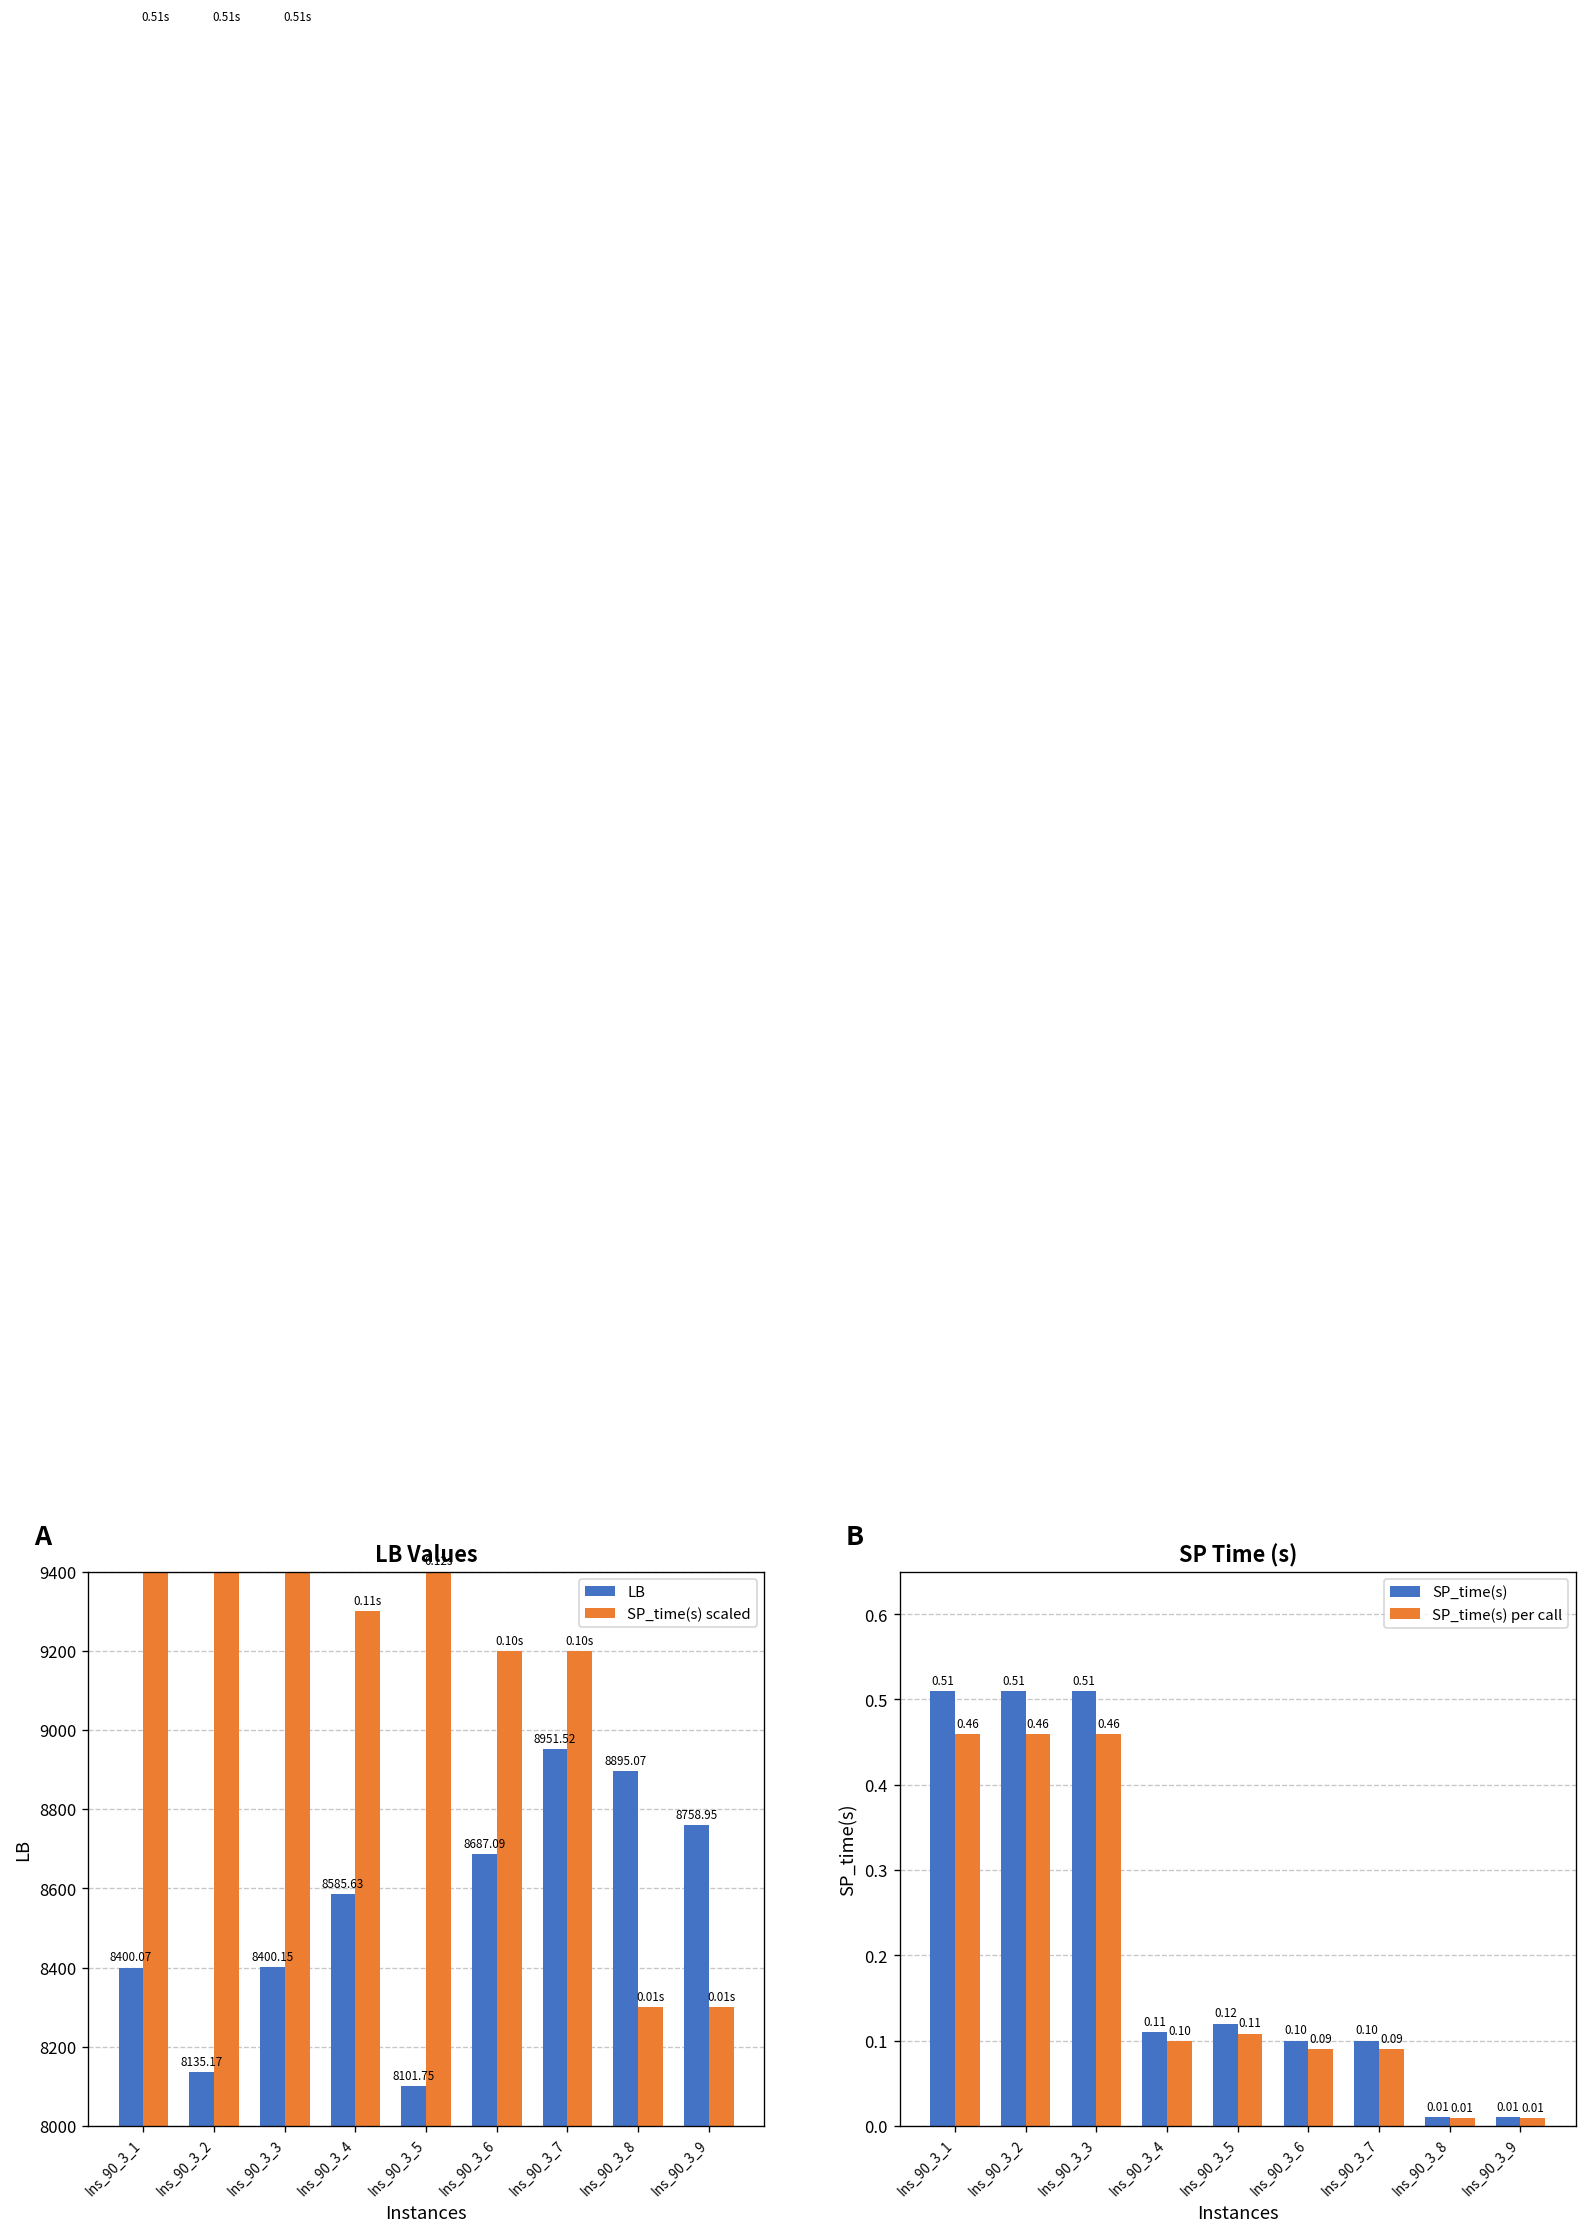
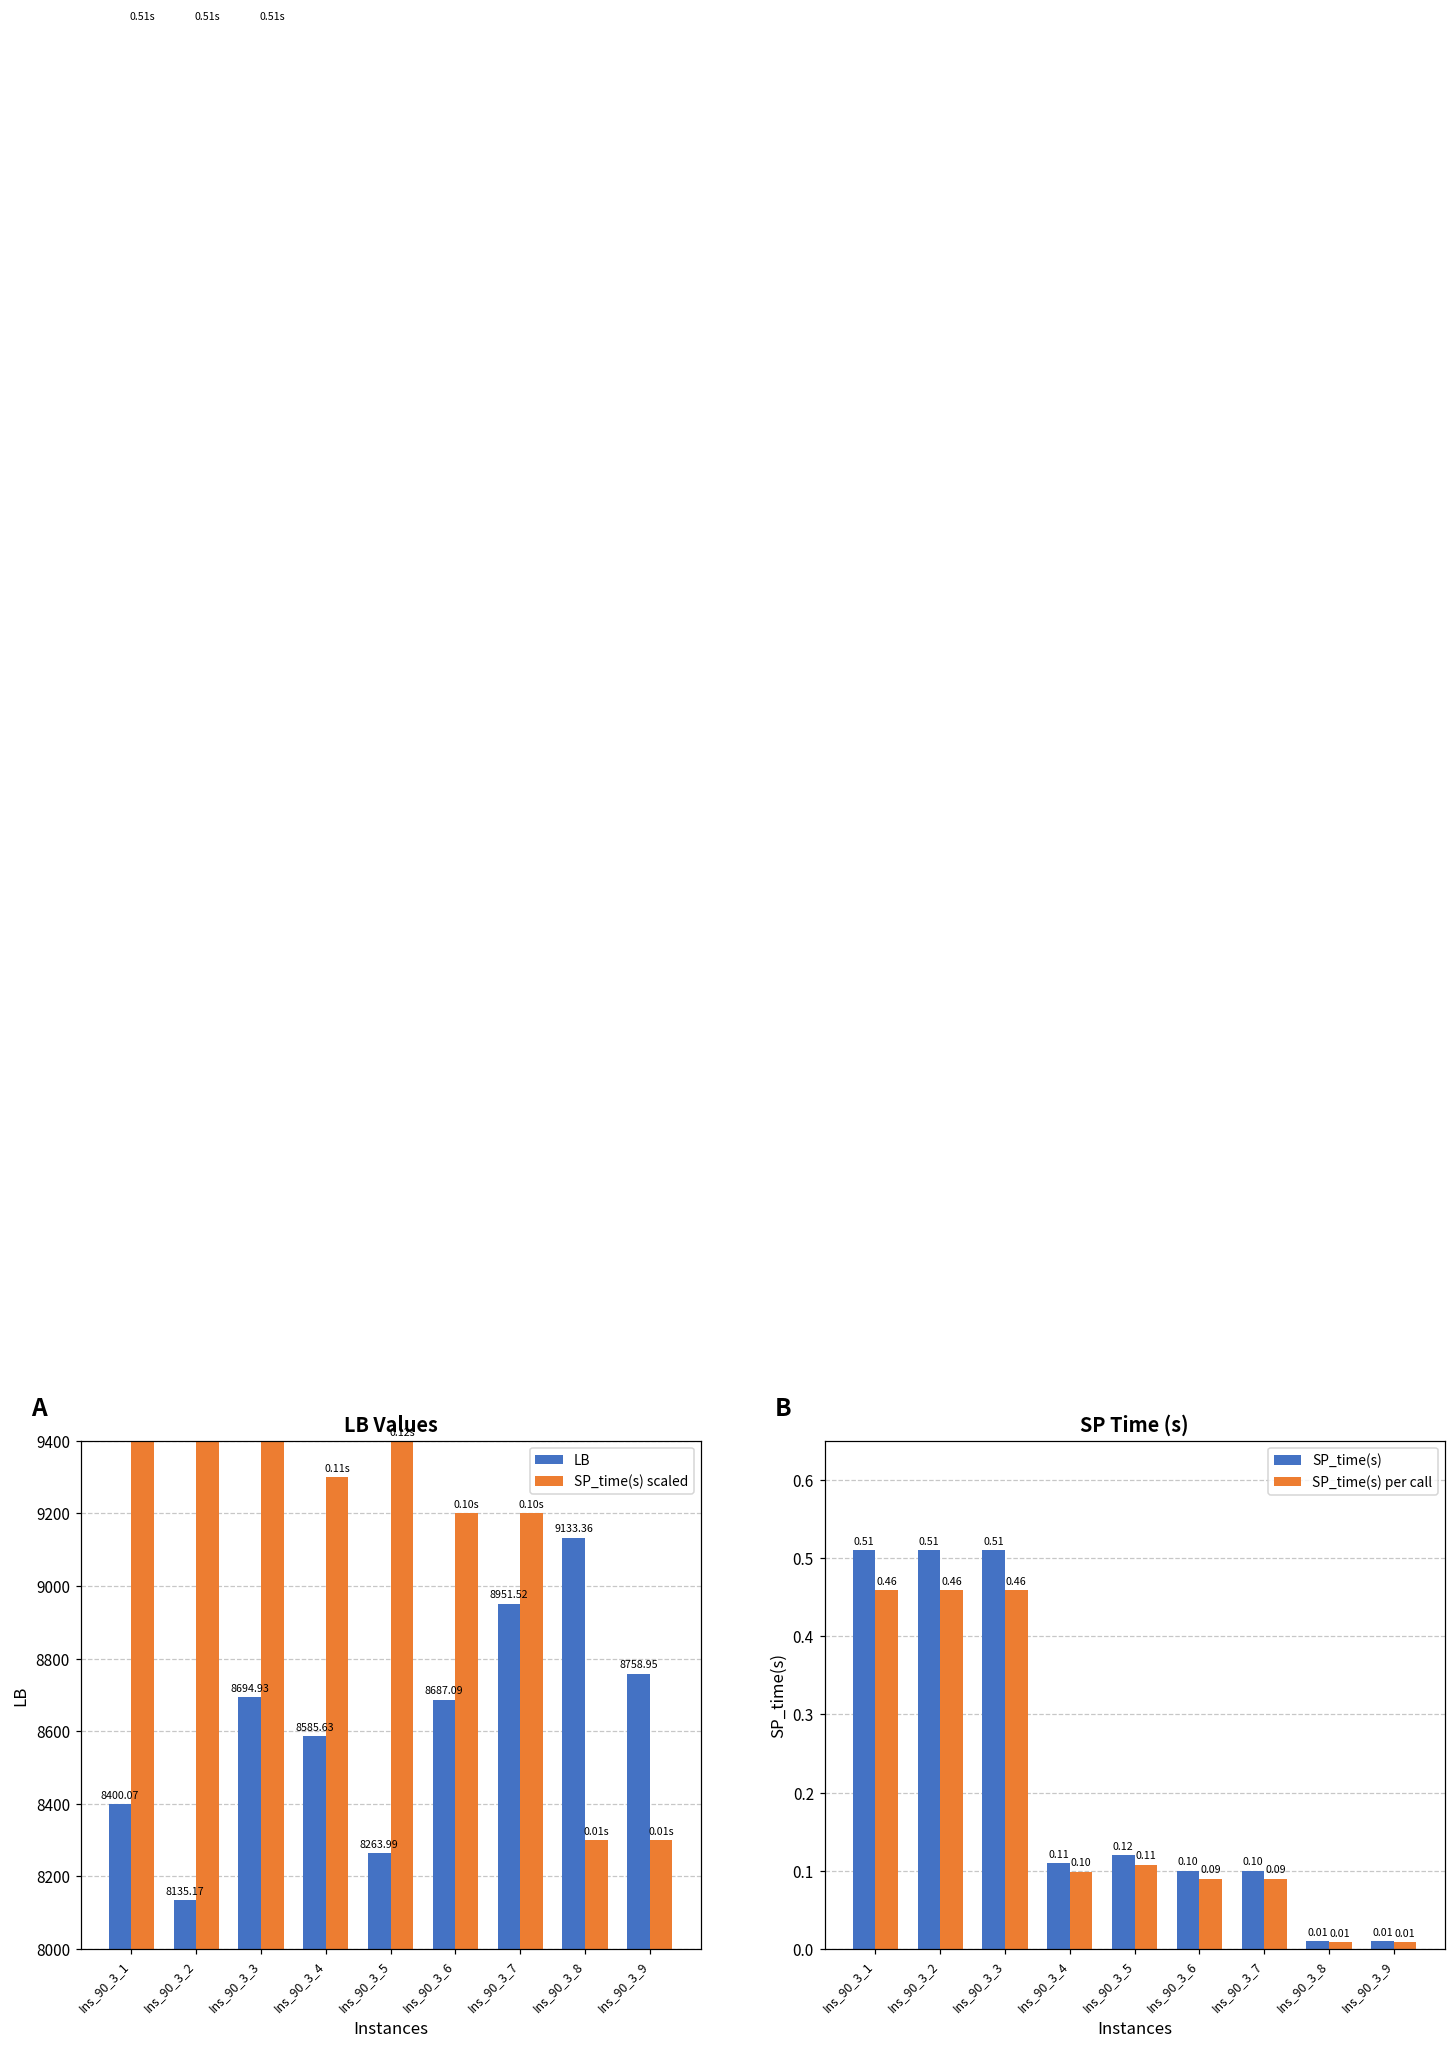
  {
    "LB Values": {
      "LB": {
        "Ins_90_3_1": 8400.07,
        "Ins_90_3_2": 8135.17,
-       "Ins_90_3_3": 8400.15,
+       "Ins_90_3_3": 8694.93,
        "Ins_90_3_4": 8585.63,
-       "Ins_90_3_5": 8101.75,
+       "Ins_90_3_5": 8263.99,
        "Ins_90_3_6": 8687.09,
        "Ins_90_3_7": 8951.52,
-       "Ins_90_3_8": 8895.07,
+       "Ins_90_3_8": 9133.36,
        "Ins_90_3_9": 8758.95
      }
    },
    "SP Time (s)": {
      "SP_time(s)": {
        "Ins_90_3_1": 0.51,
        "Ins_90_3_2": 0.51,
        "Ins_90_3_3": 0.51,
        "Ins_90_3_4": 0.11,
        "Ins_90_3_5": 0.12,
        "Ins_90_3_6": 0.10,
        "Ins_90_3_7": 0.10,
        "Ins_90_3_8": 0.01,
        "Ins_90_3_9": 0.01
      },
      "SP_time(s) per call": {
        "Ins_90_3_1": 0.46,
        "Ins_90_3_2": 0.46,
        "Ins_90_3_3": 0.46,
        "Ins_90_3_4": 0.10,
        "Ins_90_3_5": 0.11,
        "Ins_90_3_6": 0.09,
        "Ins_90_3_7": 0.09,
        "Ins_90_3_8": 0.01,
        "Ins_90_3_9": 0.01
      }
    }
  }
